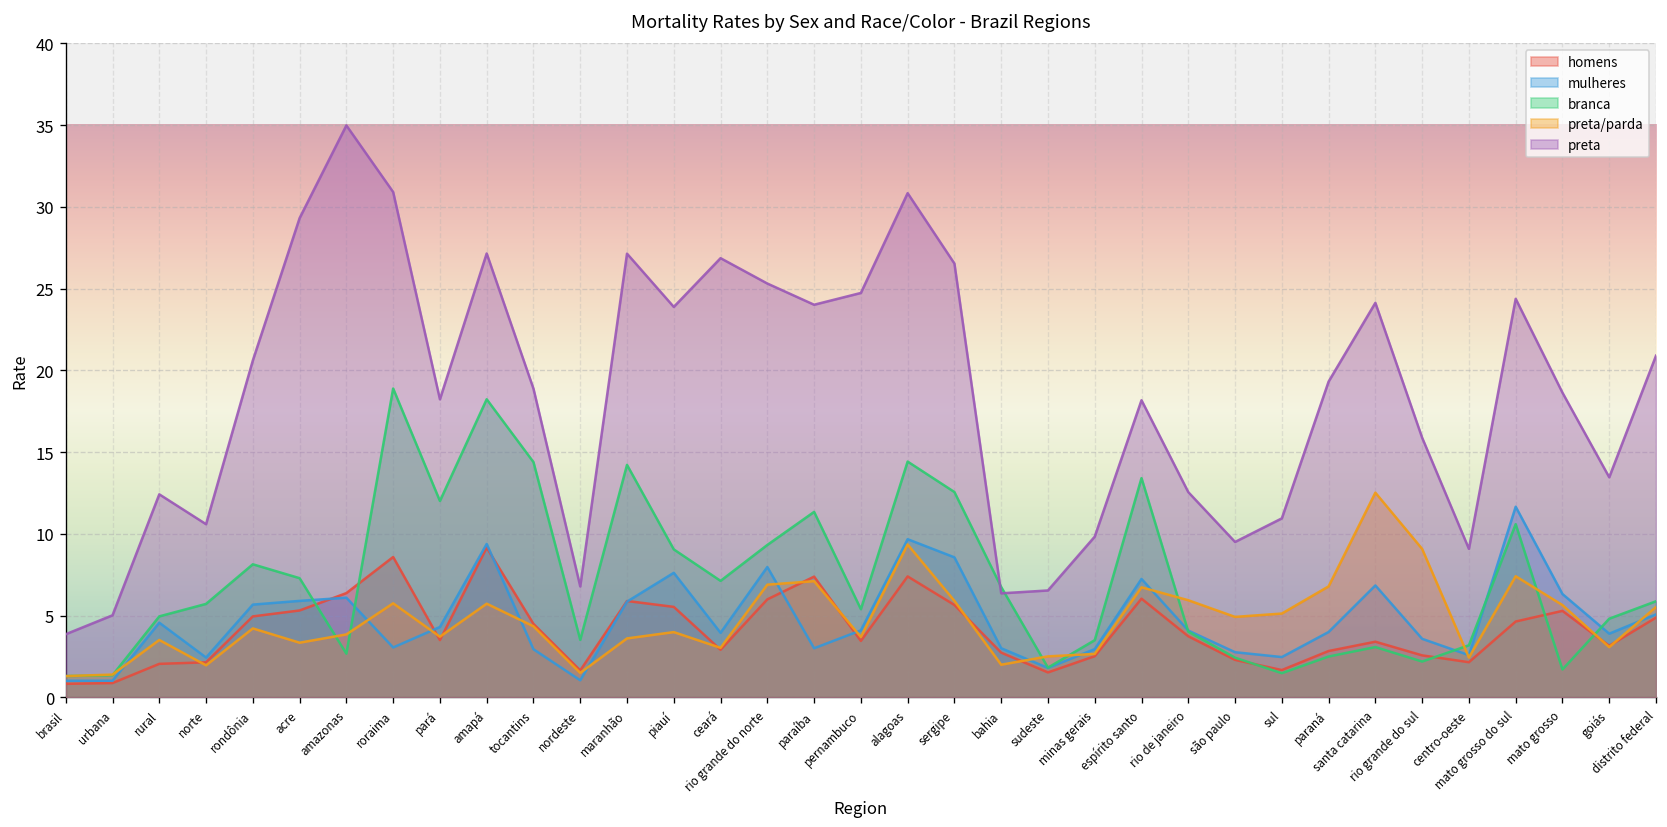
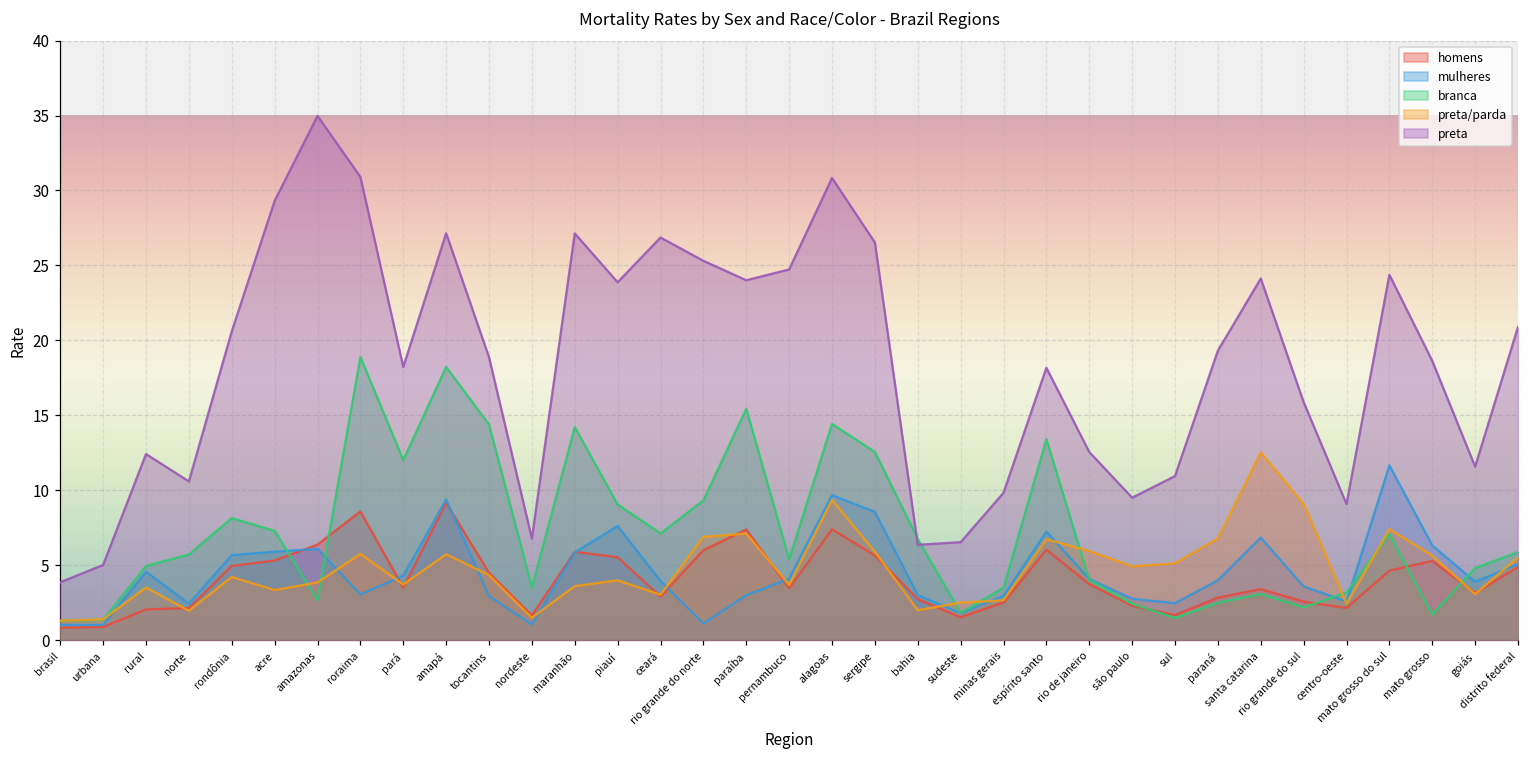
  {
    "mulheres": {
      "rural": 4.6,
      "norte": 2.4,
      "rondônia": 5.7,
      "acre": 5.9,
      "amazonas": 6.1,
      "roraima": 3.1,
      "pará": 4.3,
      "amapá": 9.4,
      "tocantins": 2.9,
      "nordeste": 1.0,
      "piauí": 7.6,
      "ceará": 3.9,
-     "rio grande do norte": 8.0,
+     "rio grande do norte": 1.1,
      "paraíba": 3.0,
      "pernambuco": 4.1,
      "alagoas": 9.7,
      "sergipe": 8.6,
      "bahia": 3.0,
      "minas gerais": 3.0,
      "espírito santo": 7.2,
      "são paulo": 2.8,
      "sul": 2.5,
      "paraná": 4.0,
      "santa catarina": 6.8,
      "rio grande do sul": 3.6,
      "mato grosso do sul": 11.7,
      "mato grosso": 6.3,
      "goiás": 3.9,
      "distrito federal": 5.1
    },
    "branca": {
      "rural": 5.0,
      "norte": 5.7,
      "rondônia": 8.1,
      "acre": 7.3,
      "amazonas": 2.7,
      "roraima": 18.9,
      "pará": 12.0,
      "amapá": 18.2,
      "tocantins": 14.4,
      "nordeste": 3.5,
      "maranhão": 14.2,
      "piauí": 9.0,
      "ceará": 7.1,
      "rio grande do norte": 9.3,
-     "paraíba": 11.3,
+     "paraíba": 15.4,
      "pernambuco": 5.4,
      "alagoas": 14.4,
      "sergipe": 12.6,
      "bahia": 6.7,
      "minas gerais": 3.5,
      "espírito santo": 13.4,
      "sul": 1.5,
      "paraná": 2.5,
      "santa catarina": 3.1,
      "rio grande do sul": 2.2,
      "centro-oeste": 3.2,
-     "mato grosso do sul": 10.6,
+     "mato grosso do sul": 7.1,
      "mato grosso": 1.7,
      "goiás": 4.8,
      "distrito federal": 5.9
    },
    "preta": {
      "brasil": 3.9,
      "urbana": 5.0,
      "rural": 12.4,
      "norte": 10.6,
      "rondônia": 20.6,
      "acre": 29.3,
      "amazonas": 35.0,
      "roraima": 30.9,
      "pará": 18.2,
      "amapá": 27.1,
      "tocantins": 18.9,
      "nordeste": 6.8,
      "maranhão": 27.1,
      "piauí": 23.9,
      "ceará": 26.9,
      "rio grande do norte": 25.3,
      "paraíba": 24.0,
      "pernambuco": 24.7,
      "alagoas": 30.8,
      "sergipe": 26.5,
      "bahia": 6.4,
      "sudeste": 6.5,
      "minas gerais": 9.8,
      "espírito santo": 18.2,
      "rio de janeiro": 12.6,
      "são paulo": 9.5,
      "sul": 10.9,
      "paraná": 19.3,
      "santa catarina": 24.1,
      "rio grande do sul": 15.9,
      "centro-oeste": 9.1,
      "mato grosso do sul": 24.4,
      "mato grosso": 18.6,
-     "goiás": 13.5,
+     "goiás": 11.6,
      "distrito federal": 20.9
    }
  }
